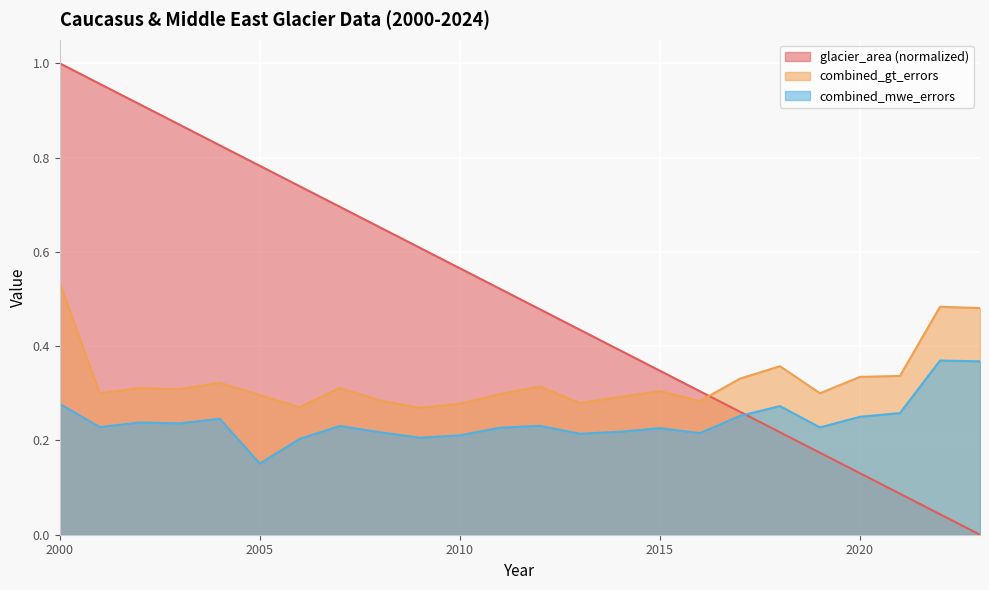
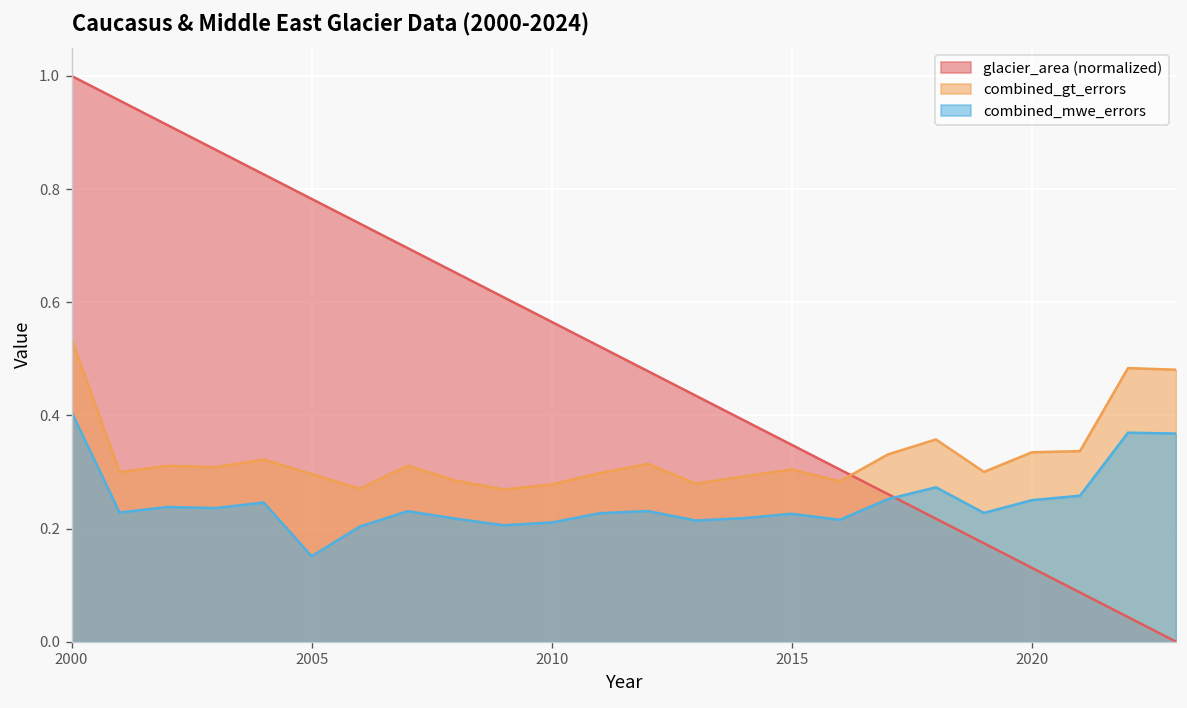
  {
    "combined_mwe_errors": {
-     "2000": 0.28,
+     "2000": 0.41,
      "2005": 0.15,
      "2010": 0.21,
      "2015": 0.23,
      "2020": 0.25
    }
  }
